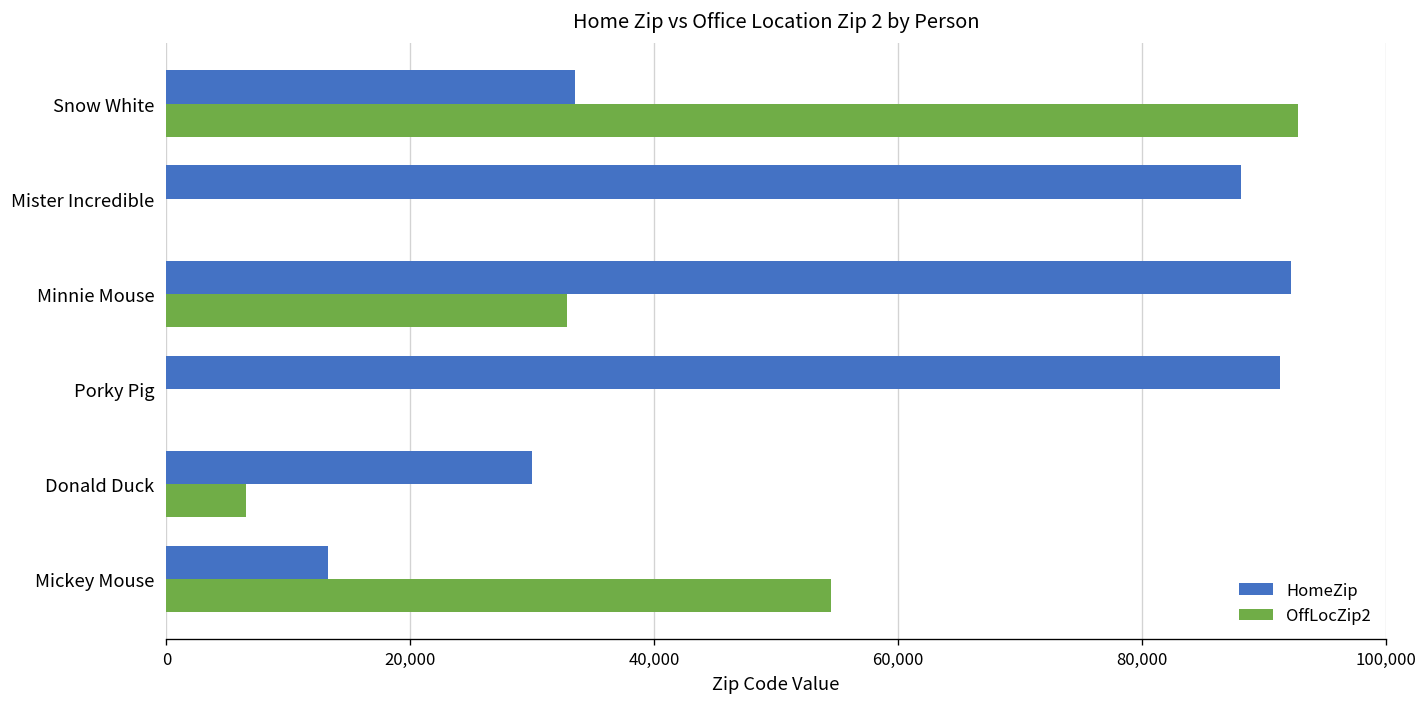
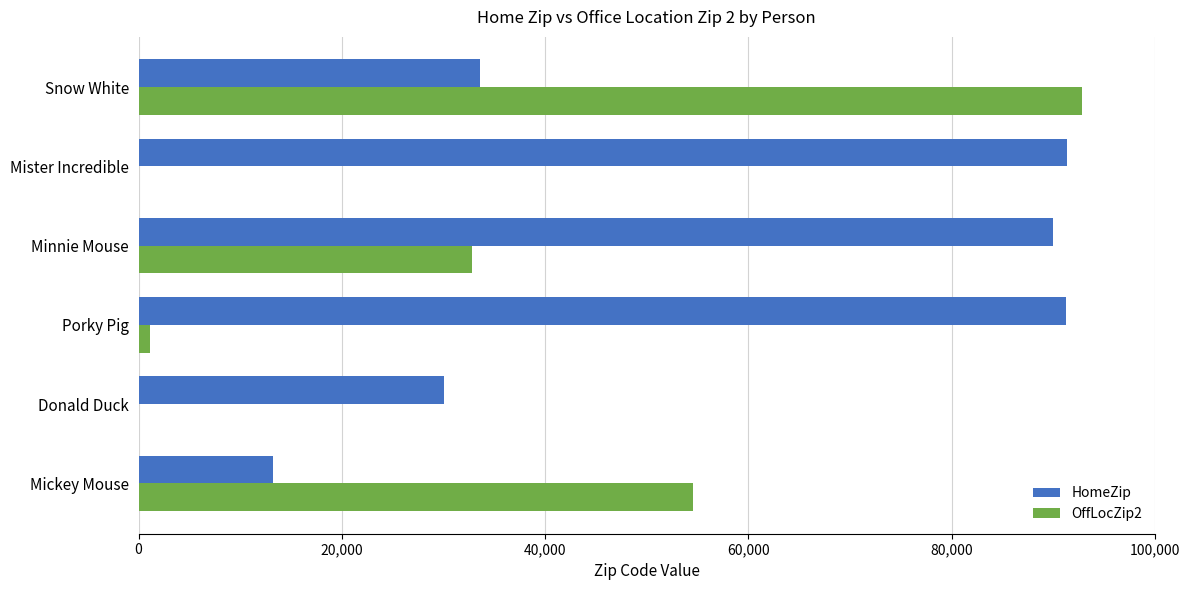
  {
    "HomeZip": {
      "Snow White": "33,600",
-     "Mister Incredible": "88,100",
-     "Minnie Mouse": "92,300",
+     "Mister Incredible": "91,300",
+     "Minnie Mouse": "90,000",
      "Porky Pig": "91,300",
      "Donald Duck": "30,000",
      "Mickey Mouse": "13,300"
    },
    "OffLocZip2": {
      "Snow White": "92,800",
      "Mister Incredible": "0",
      "Minnie Mouse": "32,800",
-     "Porky Pig": "0",
-     "Donald Duck": "6,500",
+     "Porky Pig": "1,100",
+     "Donald Duck": "0",
      "Mickey Mouse": "54,500"
    }
  }
